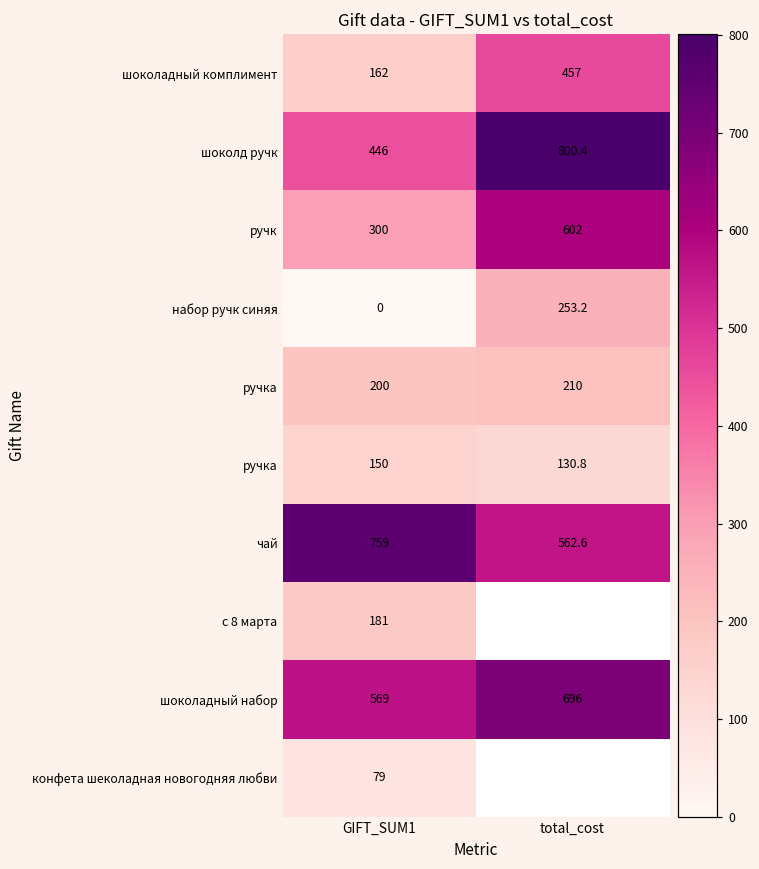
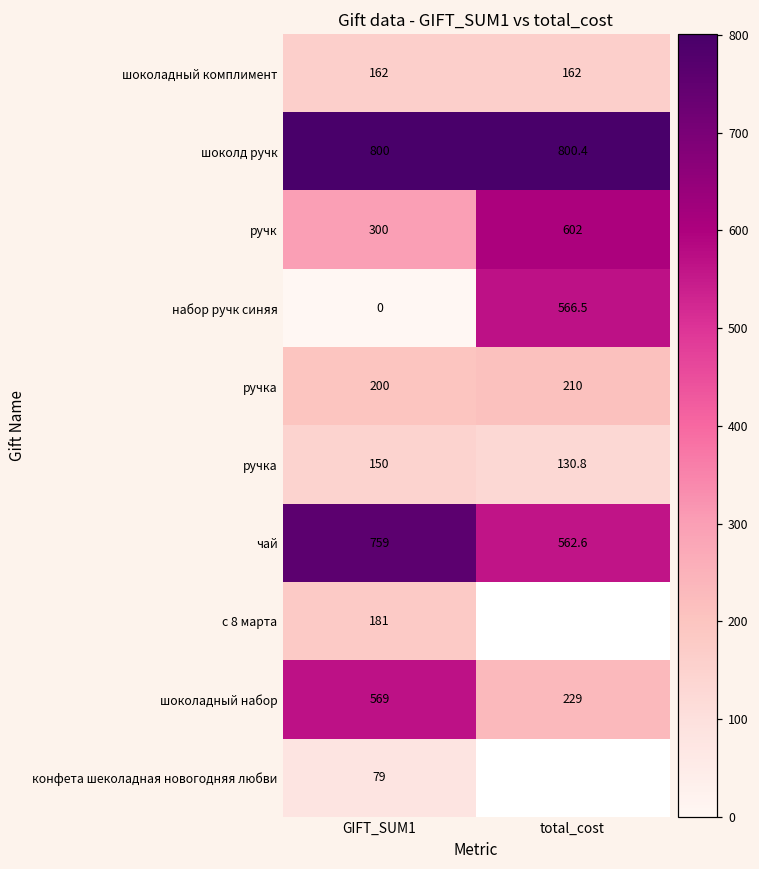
  {
    "шоколадный комплимент": {
      "GIFT_SUM1": 162,
-     "total_cost": 457
+     "total_cost": 162
    },
    "шоколд ручк": {
-     "GIFT_SUM1": 446,
+     "GIFT_SUM1": 800,
      "total_cost": 800.4
    },
    "ручк": {
      "GIFT_SUM1": 300,
      "total_cost": 602
    },
    "набор ручк синяя": {
      "GIFT_SUM1": 0,
-     "total_cost": 253.2
+     "total_cost": 566.5
    },
    "чай": {
      "GIFT_SUM1": 759,
      "total_cost": 562.6
    },
    "с 8 марта": {
      "GIFT_SUM1": 181
    },
    "шоколадный набор": {
      "GIFT_SUM1": 569,
-     "total_cost": 696
+     "total_cost": 229
    },
    "конфета шеколадная новогодняя любви": {
      "GIFT_SUM1": 79
    }
  }
